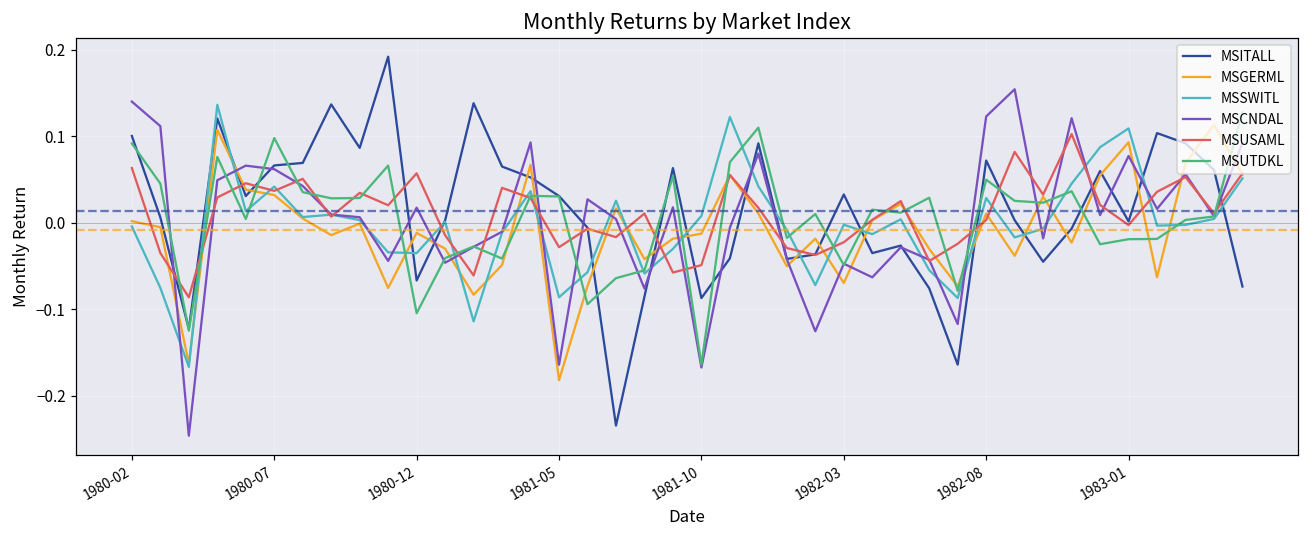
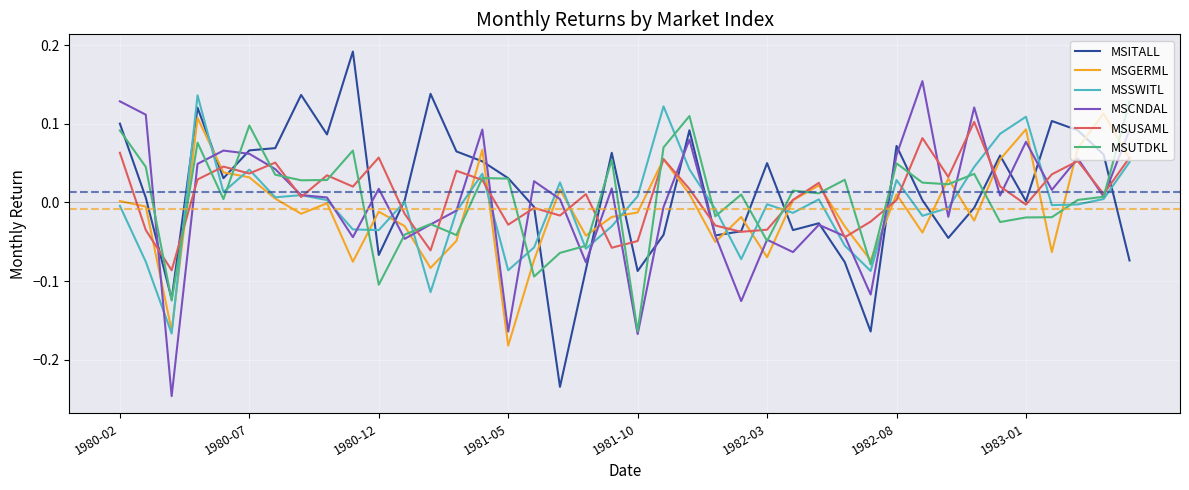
  {
    "MSITALL": {
      "1980-02": 0.10,
      "1980-07": 0.07,
      "1980-12": -0.07,
      "1981-10": -0.09,
-     "1982-03": 0.03,
+     "1982-03": 0.05,
      "1982-08": 0.07,
      "1983-01": 0.00
    },
    "MSGERML": {
      "1980-02": 0.00,
      "1980-07": 0.03,
      "1980-12": -0.01,
      "1981-05": -0.18,
      "1981-10": -0.01,
      "1982-03": -0.07,
      "1982-08": 0.01,
      "1983-01": 0.09
    },
    "MSSWITL": {
      "1980-02": 0.00,
      "1980-07": 0.04,
      "1980-12": -0.04,
      "1981-05": -0.09,
      "1981-10": 0.01,
      "1982-03": 0.00,
      "1982-08": 0.03,
      "1983-01": 0.11
    },
    "MSCNDAL": {
-     "1980-02": 0.14,
+     "1980-02": 0.13,
      "1980-07": 0.06,
      "1980-12": 0.02,
      "1981-05": -0.16,
      "1981-10": -0.17,
-     "1982-08": 0.12,
+     "1982-08": 0.06,
      "1983-01": 0.08
    },
    "MSUSAML": {
      "1980-02": 0.06,
      "1980-07": 0.04,
      "1980-12": 0.06,
      "1981-05": -0.03,
      "1981-10": -0.05,
-     "1982-03": -0.02,
+     "1982-03": -0.03,
      "1982-08": 0.00,
      "1983-01": 0.00
    },
    "MSUTDKL": {
      "1980-02": 0.09,
      "1980-07": 0.10,
      "1980-12": -0.10,
      "1981-10": -0.16,
      "1982-08": 0.05,
      "1983-01": -0.02
    }
  }
